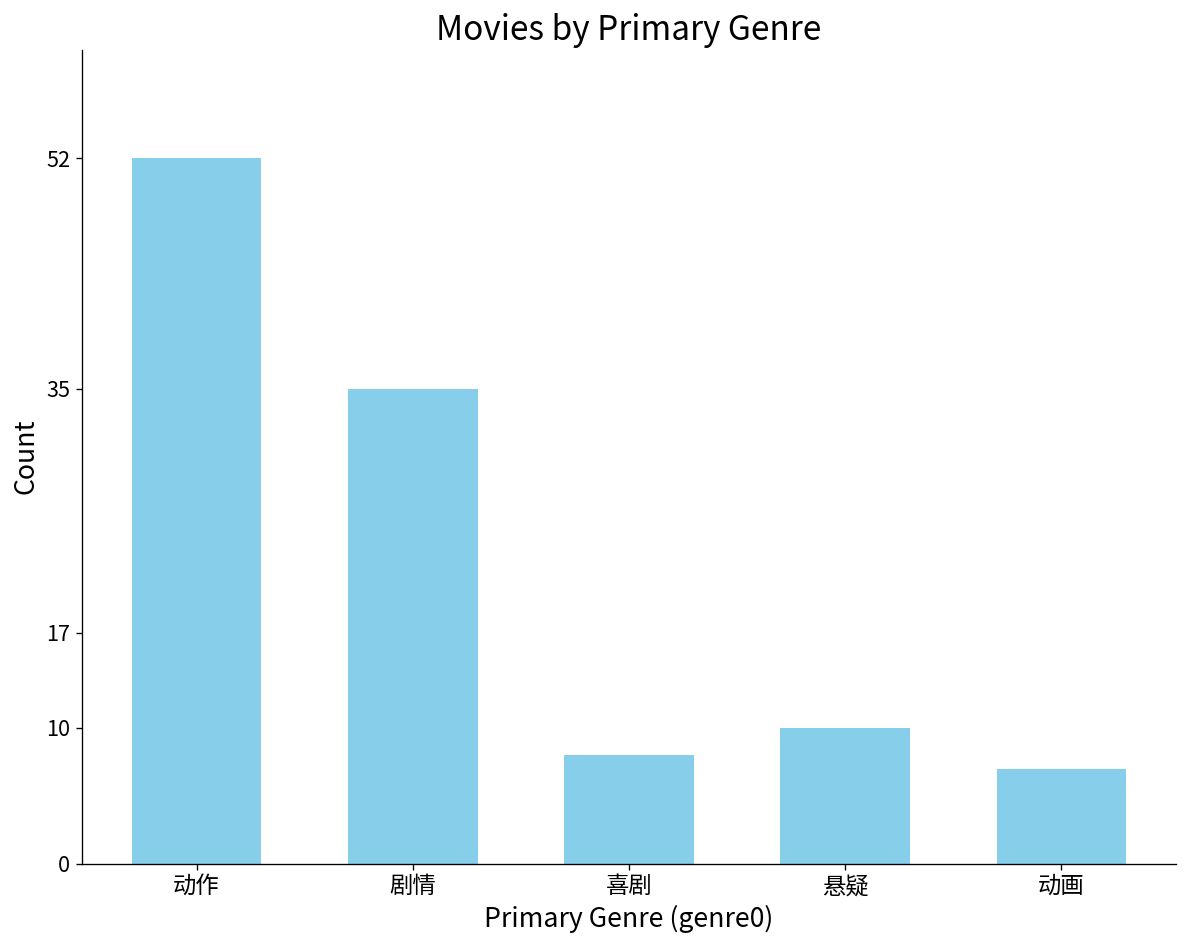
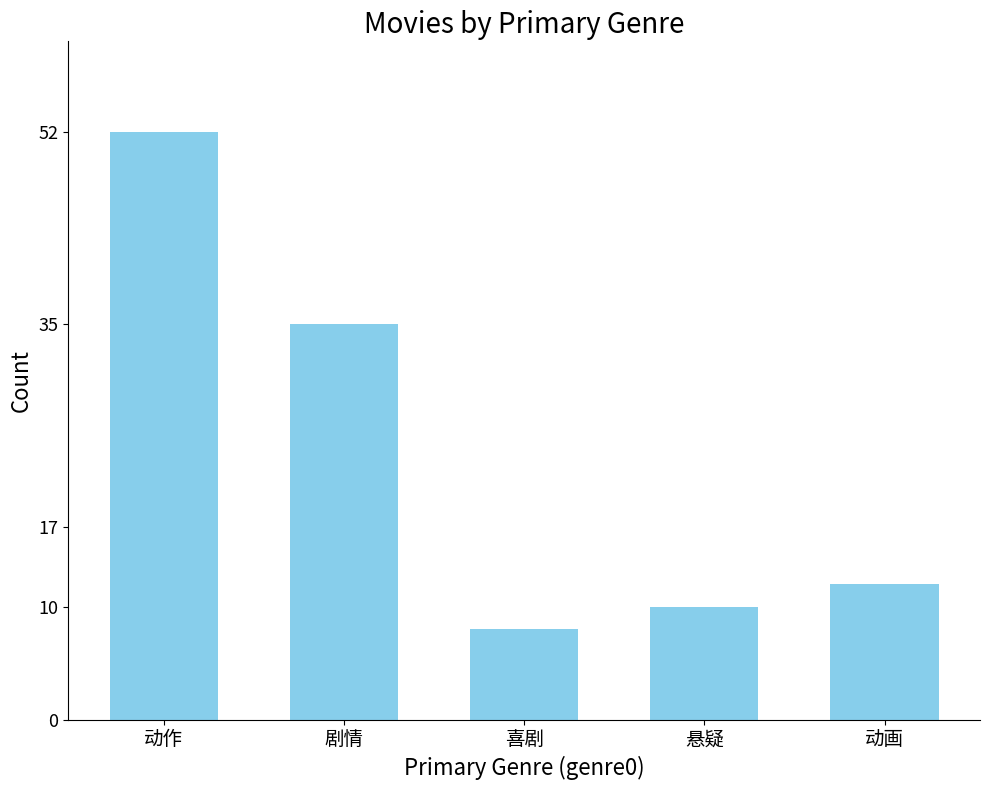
  {
    "动作": 52,
    "剧情": 35,
    "喜剧": 8,
    "悬疑": 10,
-   "动画": 7
+   "动画": 12
  }
